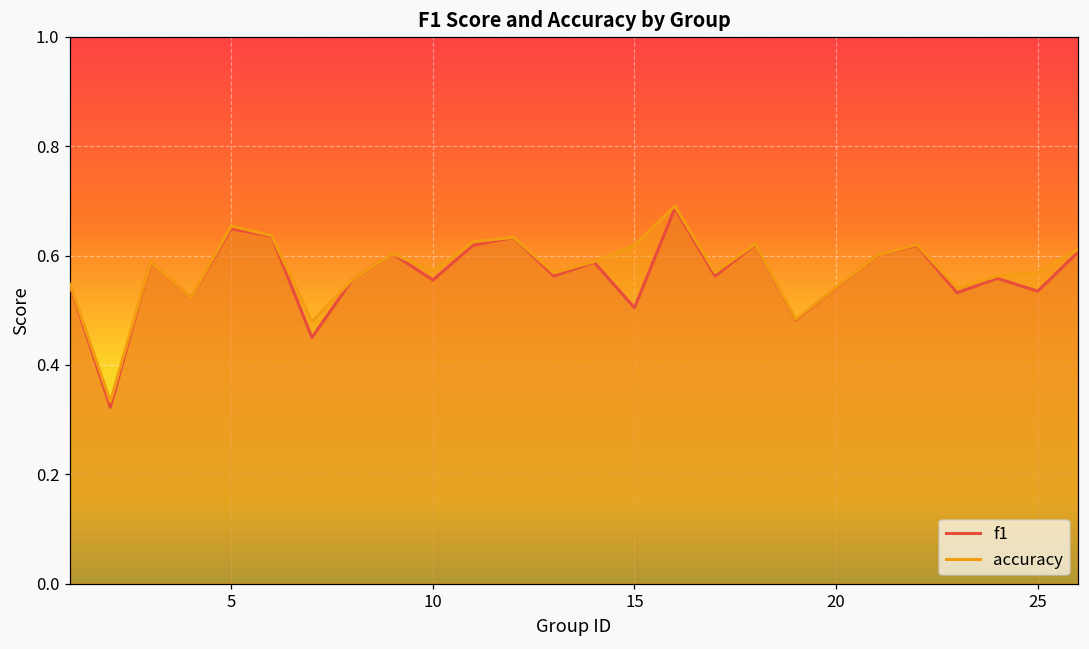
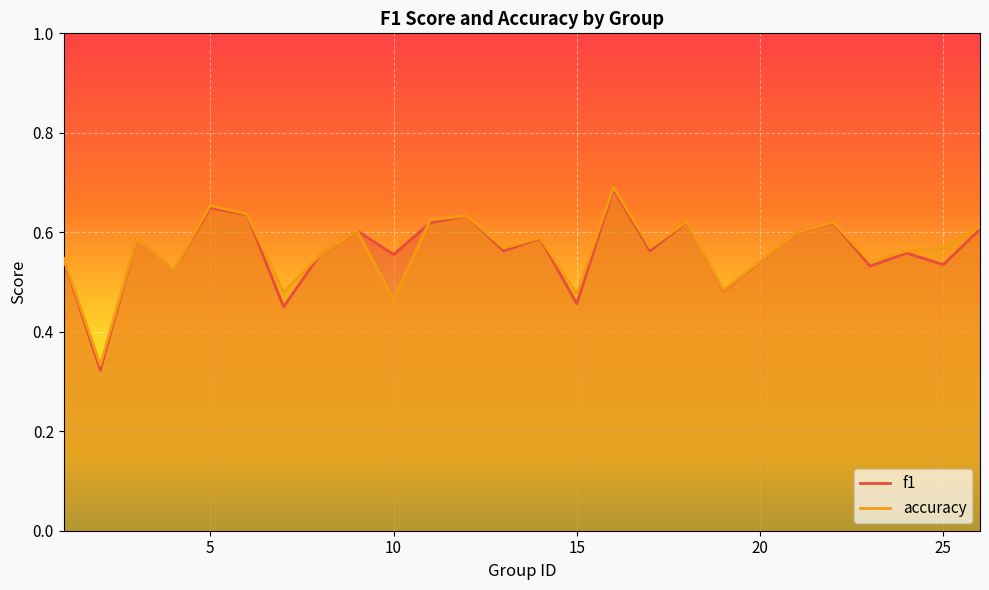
  {
    "f1": {
      "10": 0.56,
-     "15": 0.50,
+     "15": 0.46,
      "25": 0.53
    },
    "accuracy": {
-     "10": 0.57,
-     "15": 0.62,
+     "10": 0.46,
+     "15": 0.48,
      "25": 0.57
    }
  }
